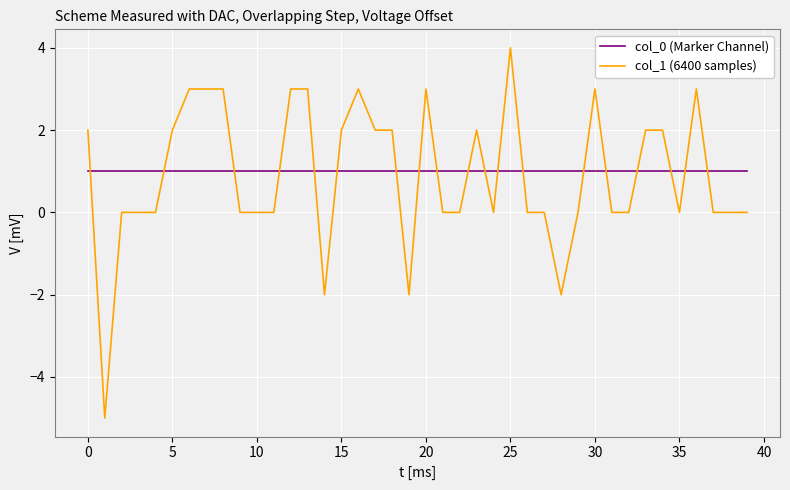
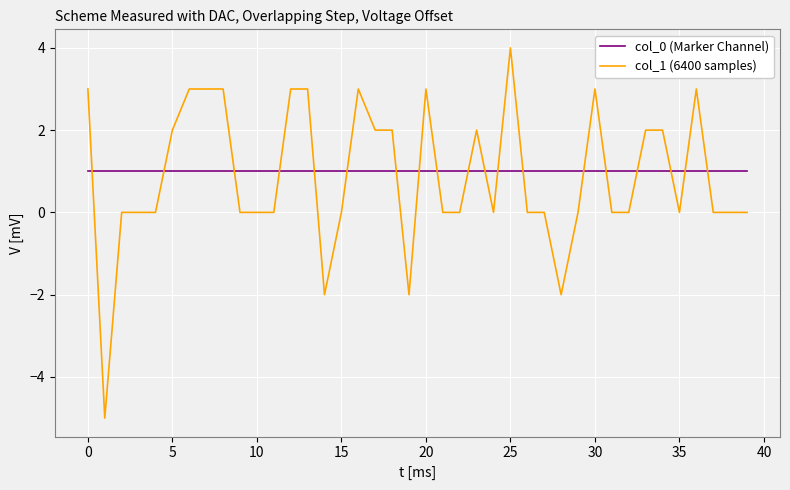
  {
    "col_0 (Marker Channel)": {
      "0": 1,
      "5": 1,
      "10": 1,
      "15": 1,
      "20": 1,
      "25": 1,
      "30": 1,
      "35": 1
    },
    "col_1 (6400 samples)": {
-     "0": 2,
+     "0": 3,
      "5": 2,
      "10": 0,
-     "15": 2,
+     "15": 0,
      "20": 3,
      "25": 4,
      "30": 3,
      "35": 0
    }
  }
